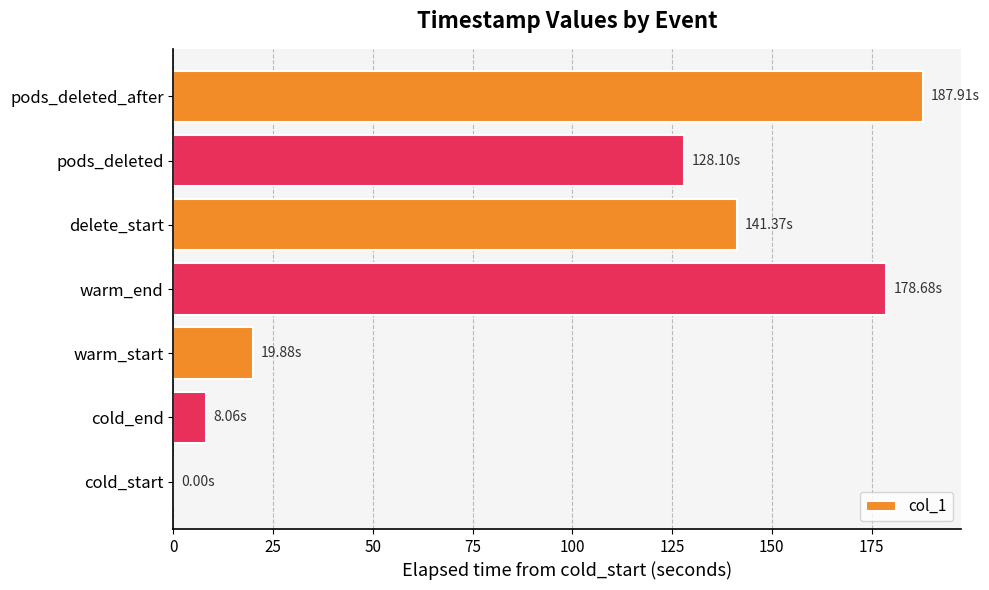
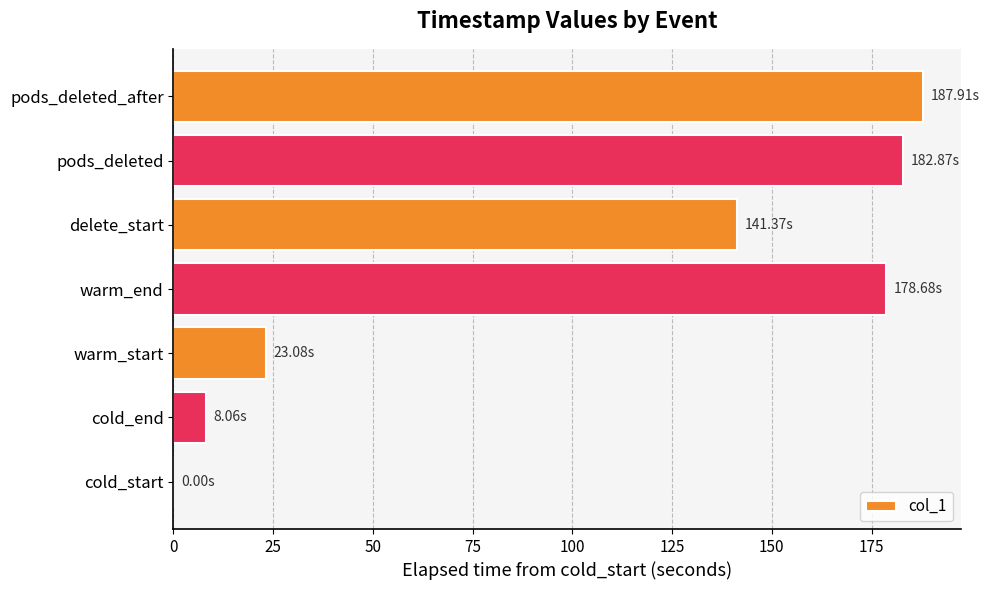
  {
    "pods_deleted_after": "187.91s",
-   "pods_deleted": "128.10s",
+   "pods_deleted": "182.87s",
    "delete_start": "141.37s",
    "warm_end": "178.68s",
-   "warm_start": "19.88s",
+   "warm_start": "23.08s",
    "cold_end": "8.06s",
    "cold_start": "0.00s"
  }
